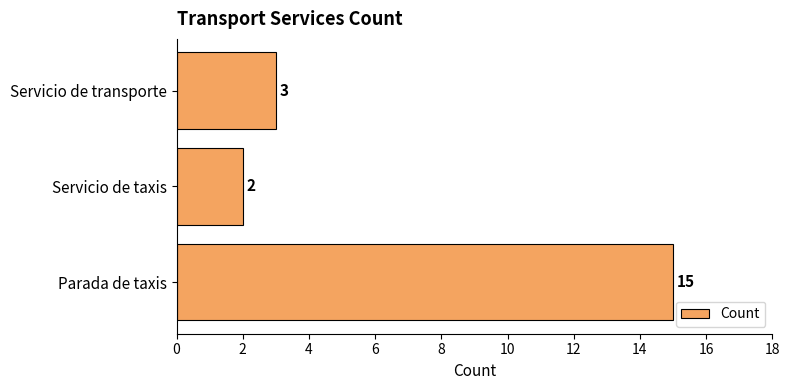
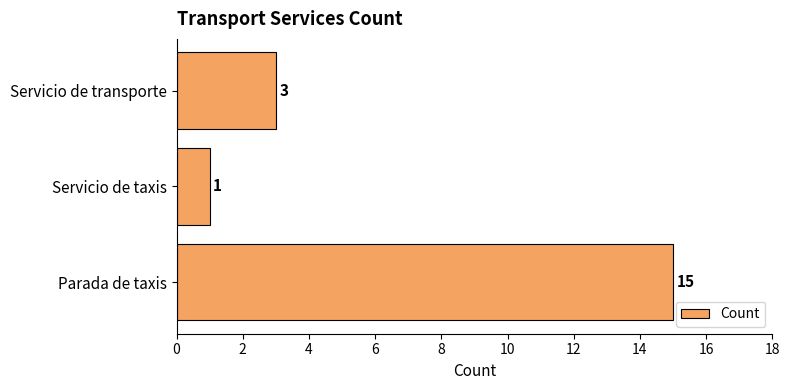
  {
    "Servicio de transporte": 3,
-   "Servicio de taxis": 2,
+   "Servicio de taxis": 1,
    "Parada de taxis": 15
  }
